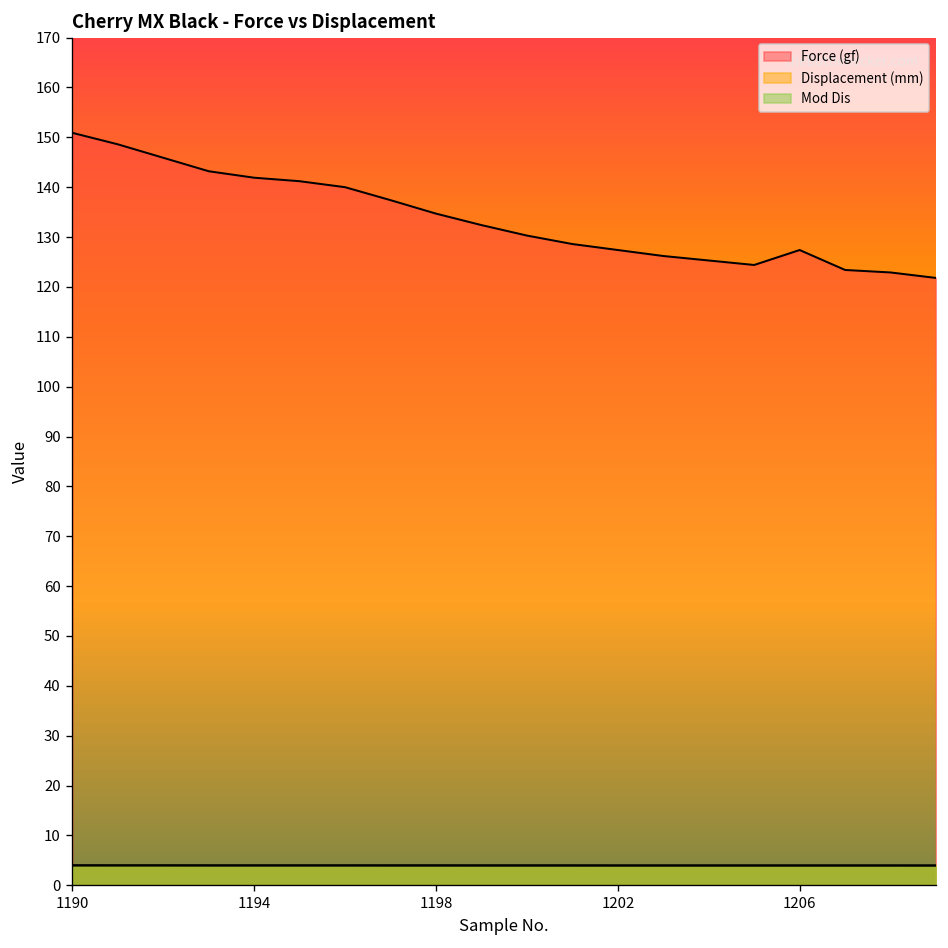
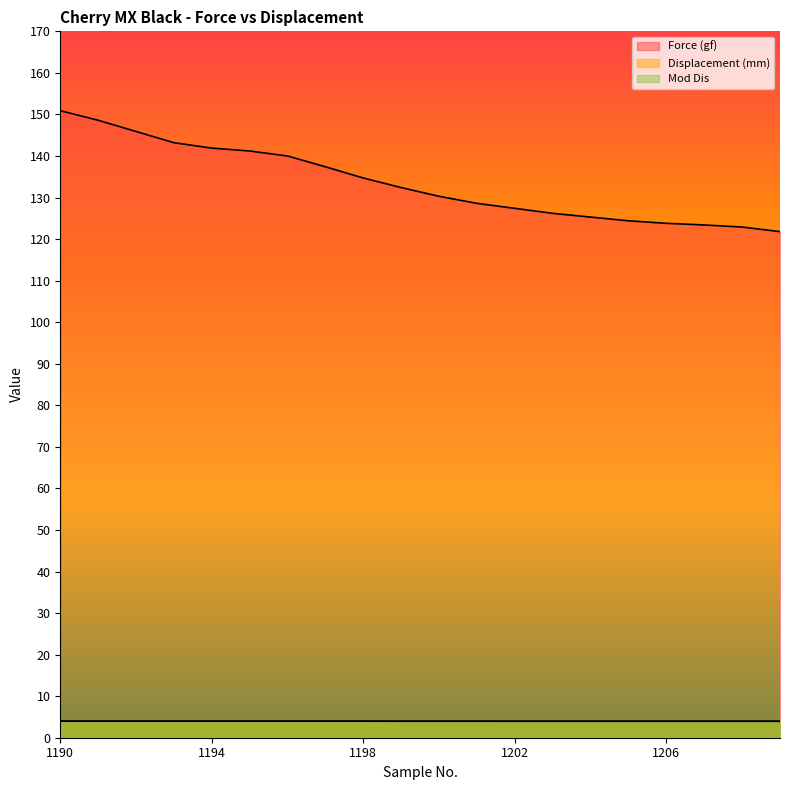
  {
    "Force (gf)": {
      "1190": 151,
      "1194": 142,
      "1198": 135,
      "1202": 127,
-     "1206": 127
+     "1206": 124
    },
    "Mod Dis": {
      "1190": 4,
      "1194": 4,
      "1198": 4,
      "1202": 4,
      "1206": 4
    }
  }
